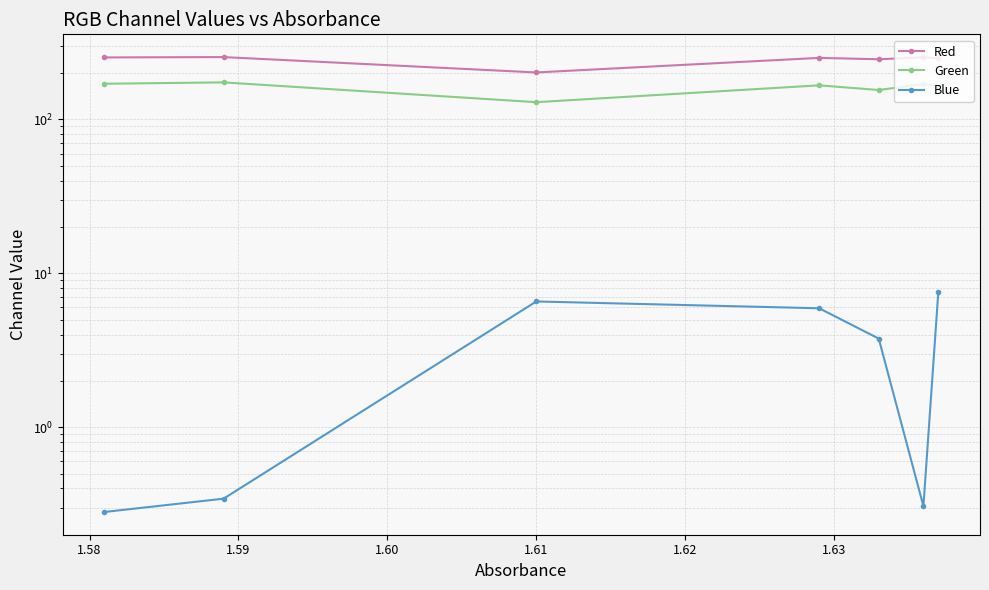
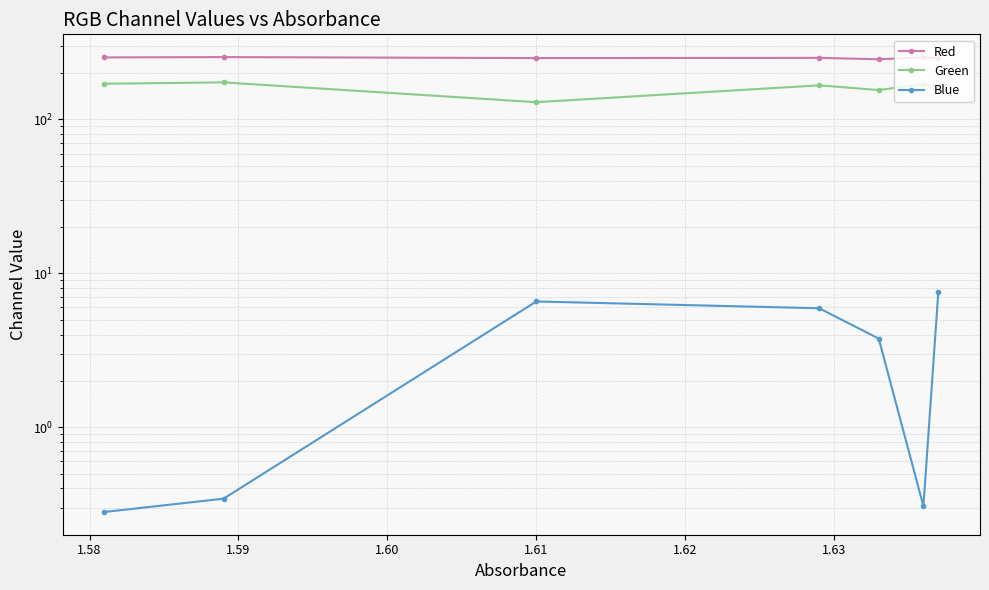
  {
    "Red": {
-     "1.61": 200
+     "1.61": 250
    },
    "Green": {
      "1.61": 130
    },
    "Blue": {
      "1.61": 6.6
    }
  }
